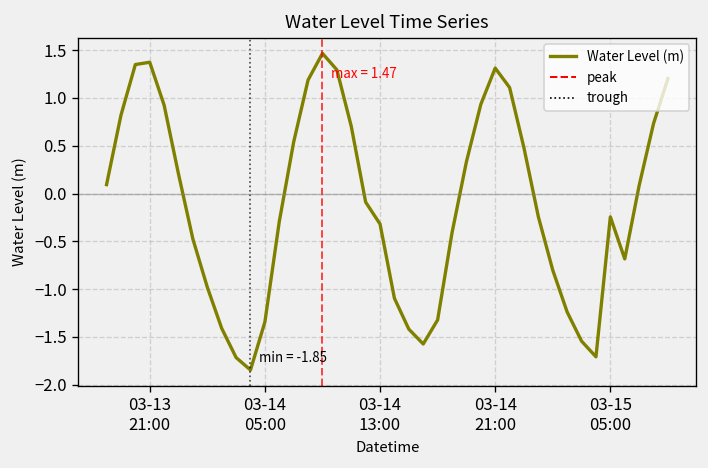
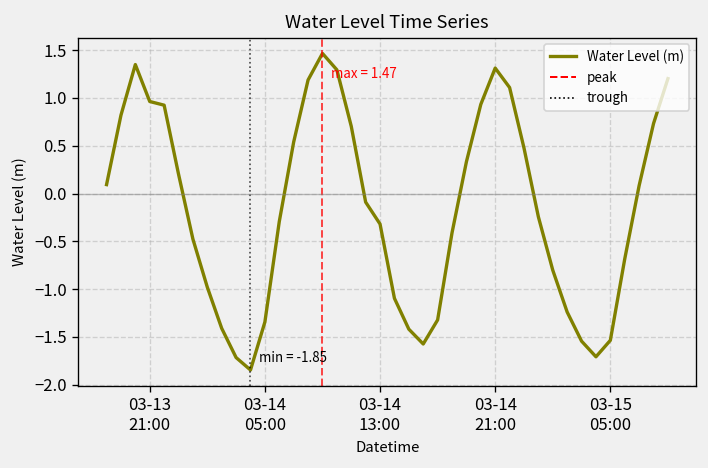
  {
-   "03-13 21:00": 1.4,
+   "03-13 21:00": 1.0,
    "03-14 05:00": -1.3,
    "03-14 13:00": -0.3,
    "03-14 21:00": 1.3,
-   "03-15 05:00": -0.2
+   "03-15 05:00": -1.5
  }
